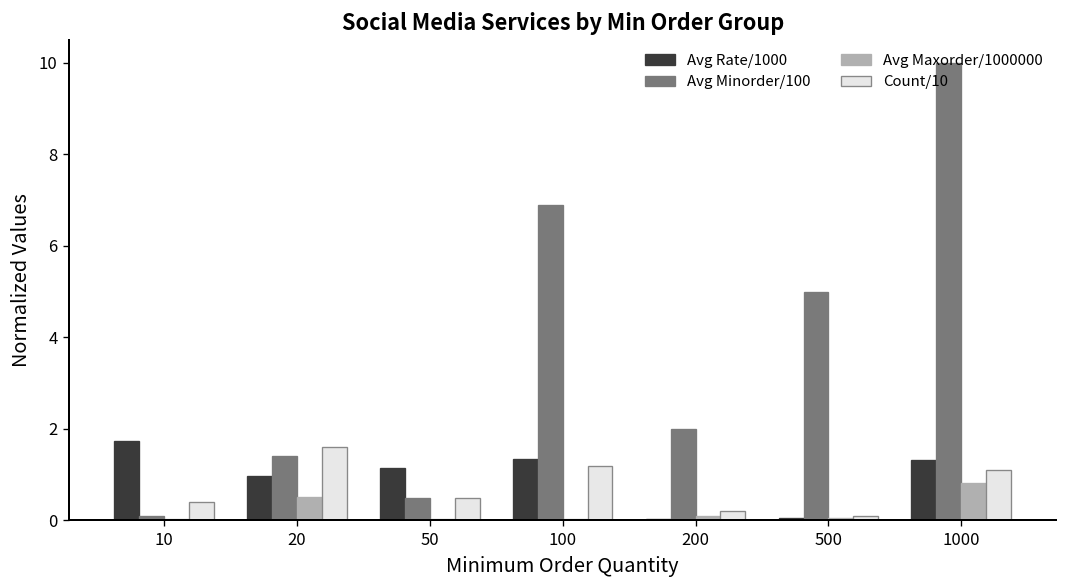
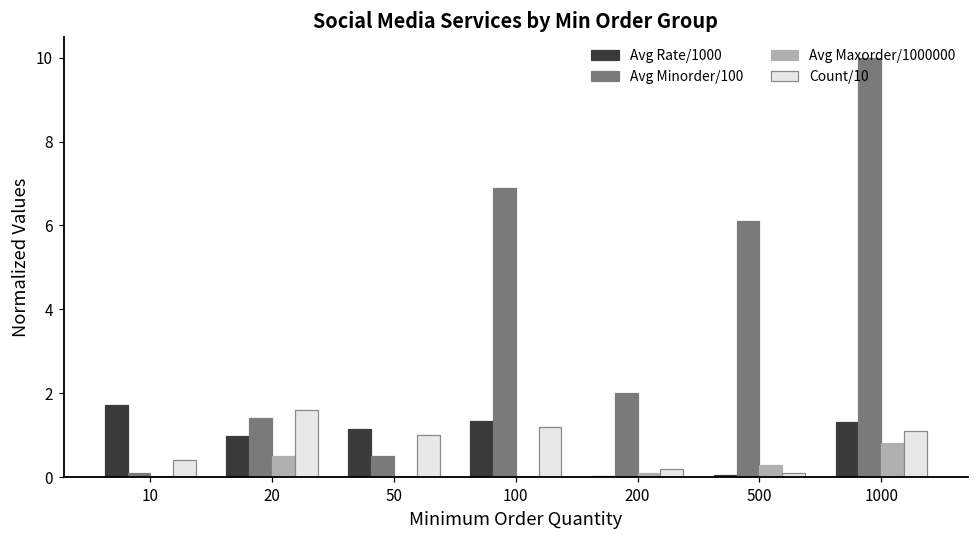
  {
    "Avg Rate/1000": {
      "10": 1.7,
      "20": 1.0,
      "50": 1.2,
      "100": 1.3,
      "1000": 1.3
    },
    "Avg Minorder/100": {
      "10": 0.1,
      "20": 1.4,
      "50": 0.5,
      "100": 6.9,
      "200": 2.0,
-     "500": 5.0,
+     "500": 6.1,
      "1000": 10.0
    },
    "Avg Maxorder/1000000": {
      "20": 0.5,
      "200": 0.1,
-     "500": 0.1,
+     "500": 0.3,
      "1000": 0.8
    },
    "Count/10": {
      "10": 0.4,
      "20": 1.6,
-     "50": 0.5,
+     "50": 1.0,
      "100": 1.2,
      "200": 0.2,
      "500": 0.1,
      "1000": 1.1
    }
  }
